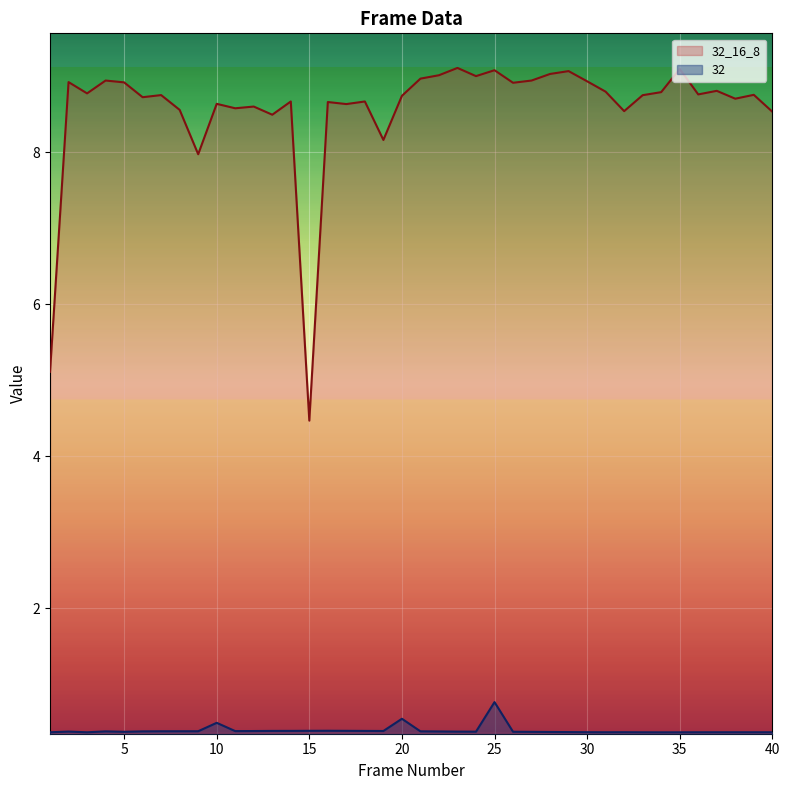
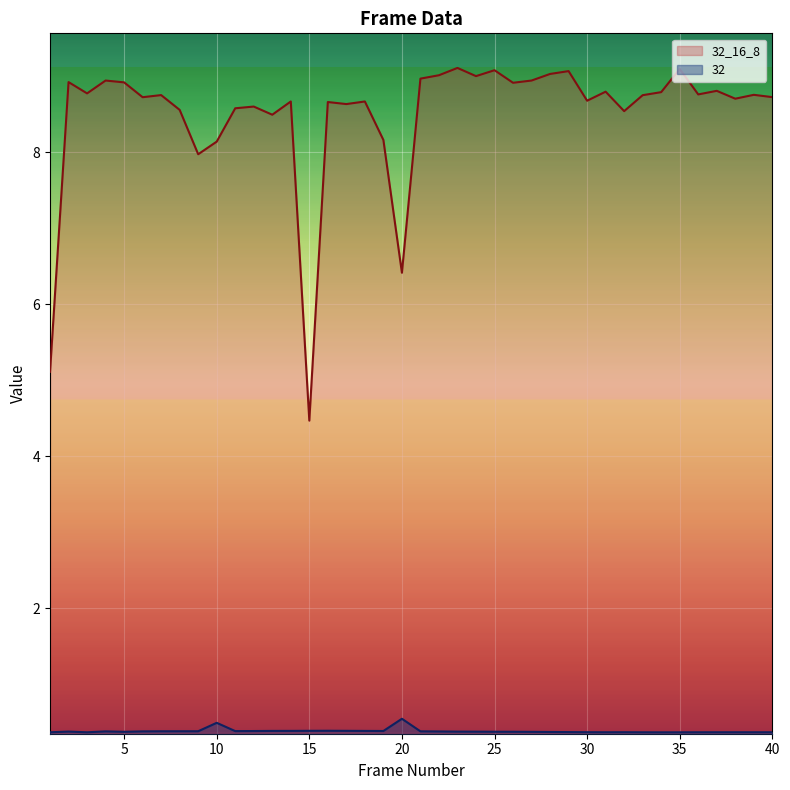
  {
    "32_16_8": {
      "5": 8.9,
-     "10": 8.6,
+     "10": 8.1,
      "15": 4.5,
-     "20": 8.7,
+     "20": 6.4,
      "25": 9.1,
-     "30": 8.9,
-     "40": 8.5
+     "30": 8.7,
+     "40": 8.7
    },
    "32": {
      "5": 0.4,
      "10": 0.5,
      "15": 0.4,
      "20": 0.5,
-     "25": 0.8,
+     "25": 0.4,
      "30": 0.4,
      "35": 0.4,
      "40": 0.4
    }
  }
